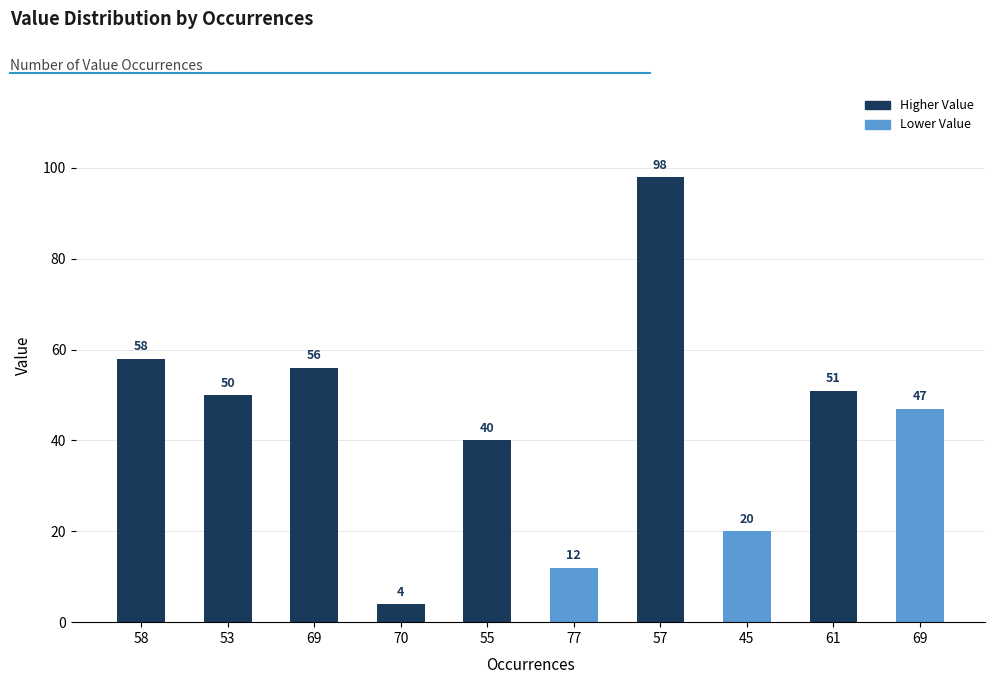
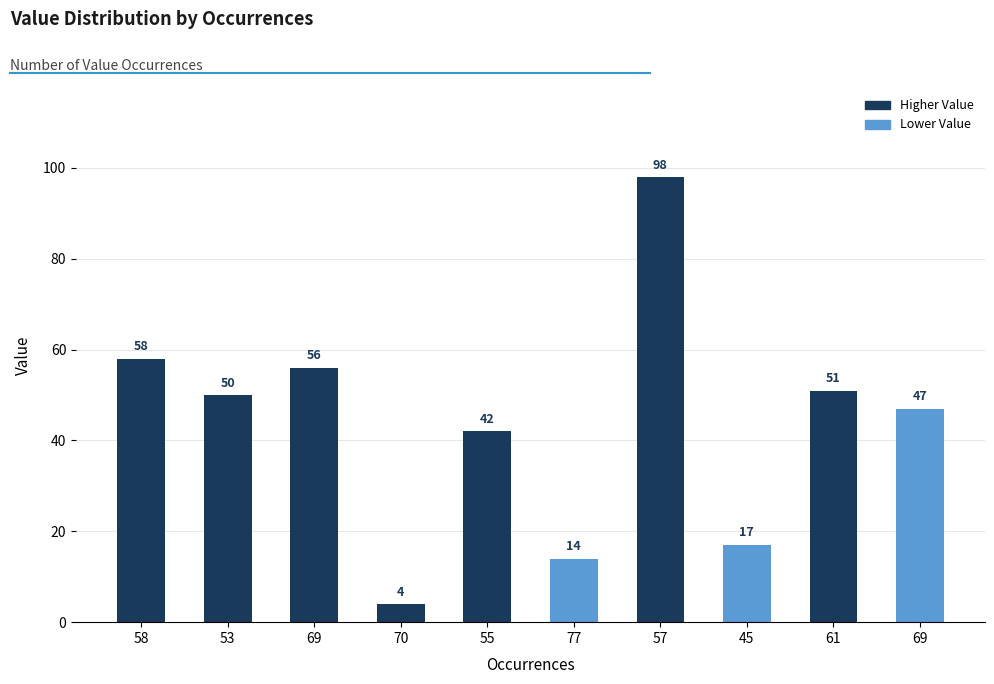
  {
    "58": 58,
    "53": 50,
    "70": 4,
-   "55": 40,
-   "77": 12,
+   "55": 42,
+   "77": 14,
    "57": 98,
-   "45": 20,
+   "45": 17,
    "61": 51
  }
